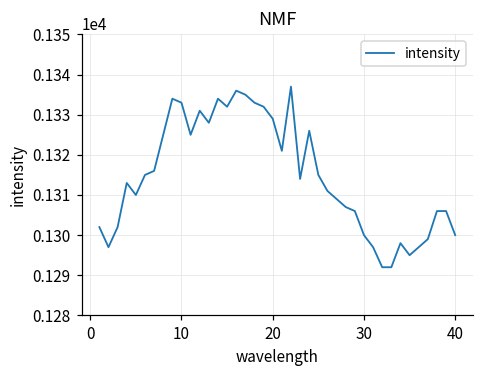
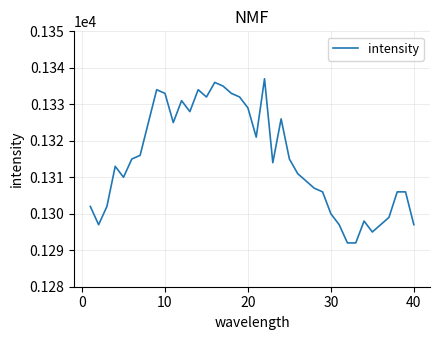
  {
    "10": 1333,
    "20": 1329,
    "30": 1300,
-   "40": 1300
+   "40": 1297
  }
